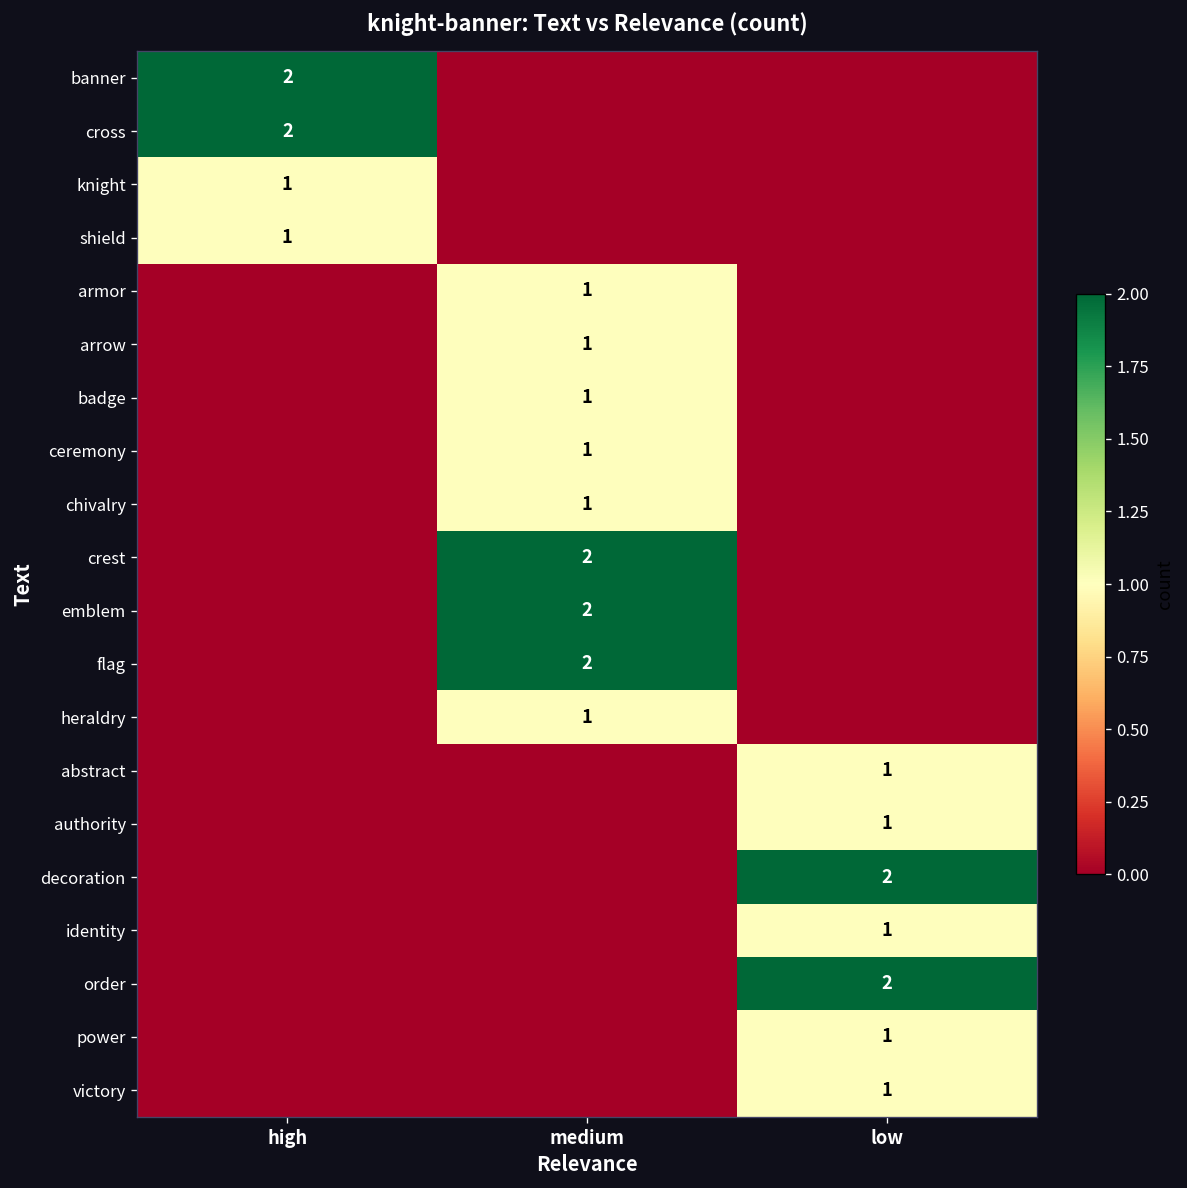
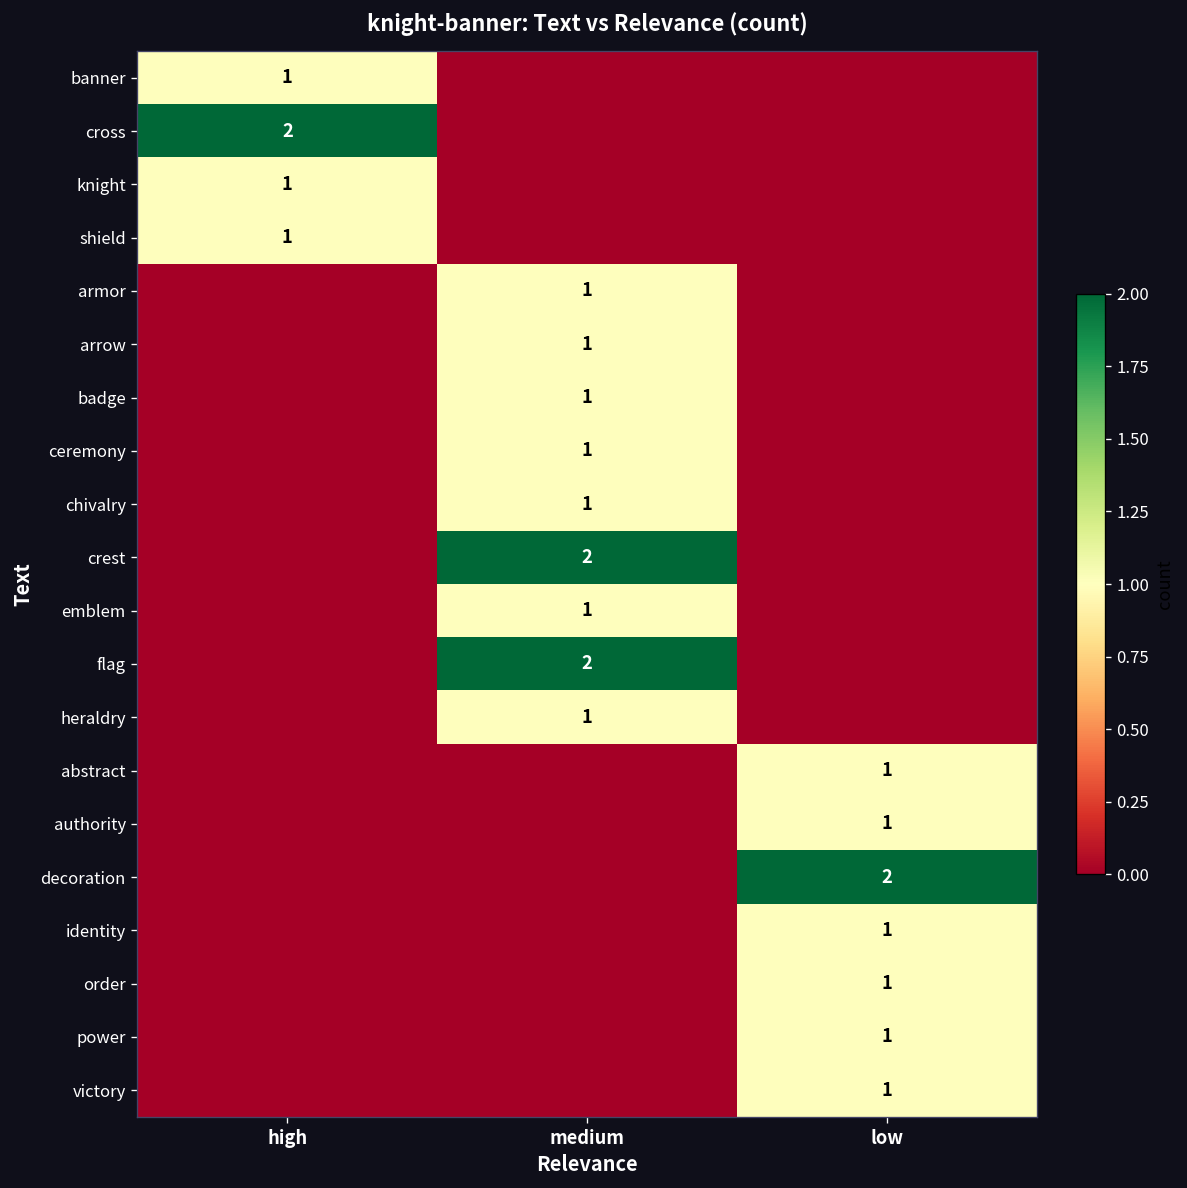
  {
    "banner": {
-     "high": 2
+     "high": 1
    },
    "cross": {
      "high": 2
    },
    "knight": {
      "high": 1
    },
    "shield": {
      "high": 1
    },
    "armor": {
      "medium": 1
    },
    "arrow": {
      "medium": 1
    },
    "badge": {
      "medium": 1
    },
    "ceremony": {
      "medium": 1
    },
    "chivalry": {
      "medium": 1
    },
    "crest": {
      "medium": 2
    },
    "emblem": {
-     "medium": 2
+     "medium": 1
    },
    "flag": {
      "medium": 2
    },
    "heraldry": {
      "medium": 1
    },
    "abstract": {
      "low": 1
    },
    "authority": {
      "low": 1
    },
    "decoration": {
      "low": 2
    },
    "identity": {
      "low": 1
    },
    "order": {
-     "low": 2
+     "low": 1
    },
    "power": {
      "low": 1
    },
    "victory": {
      "low": 1
    }
  }
